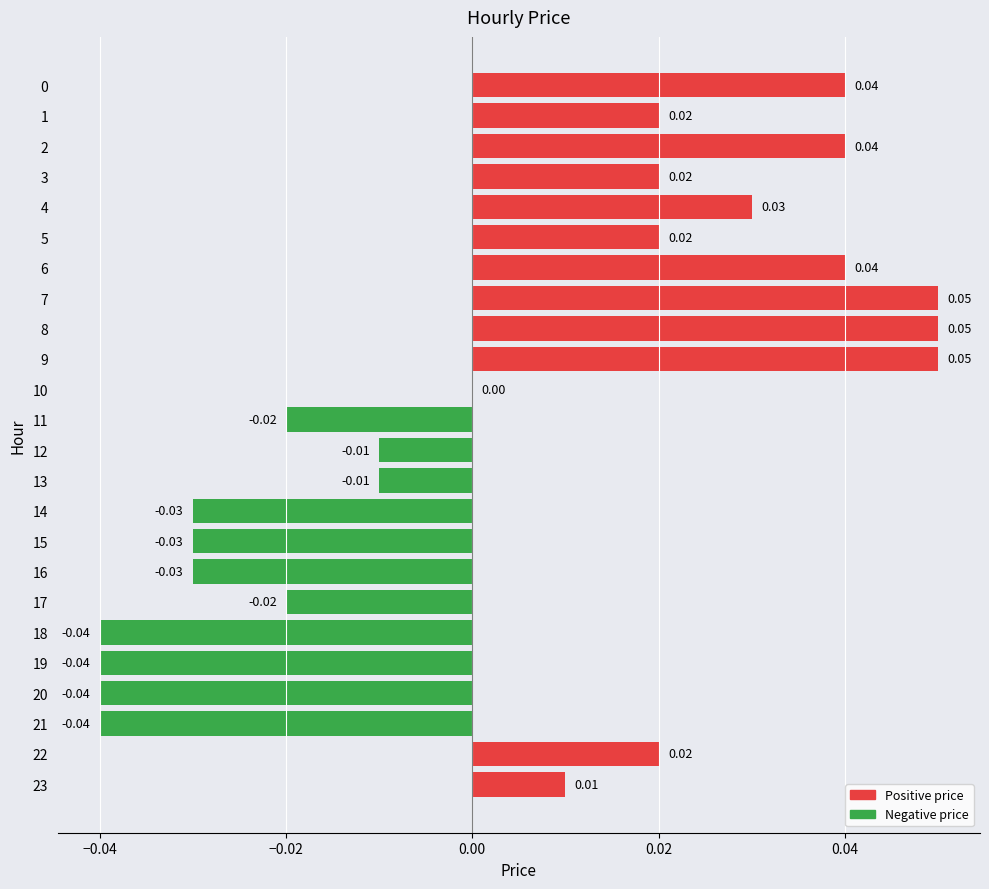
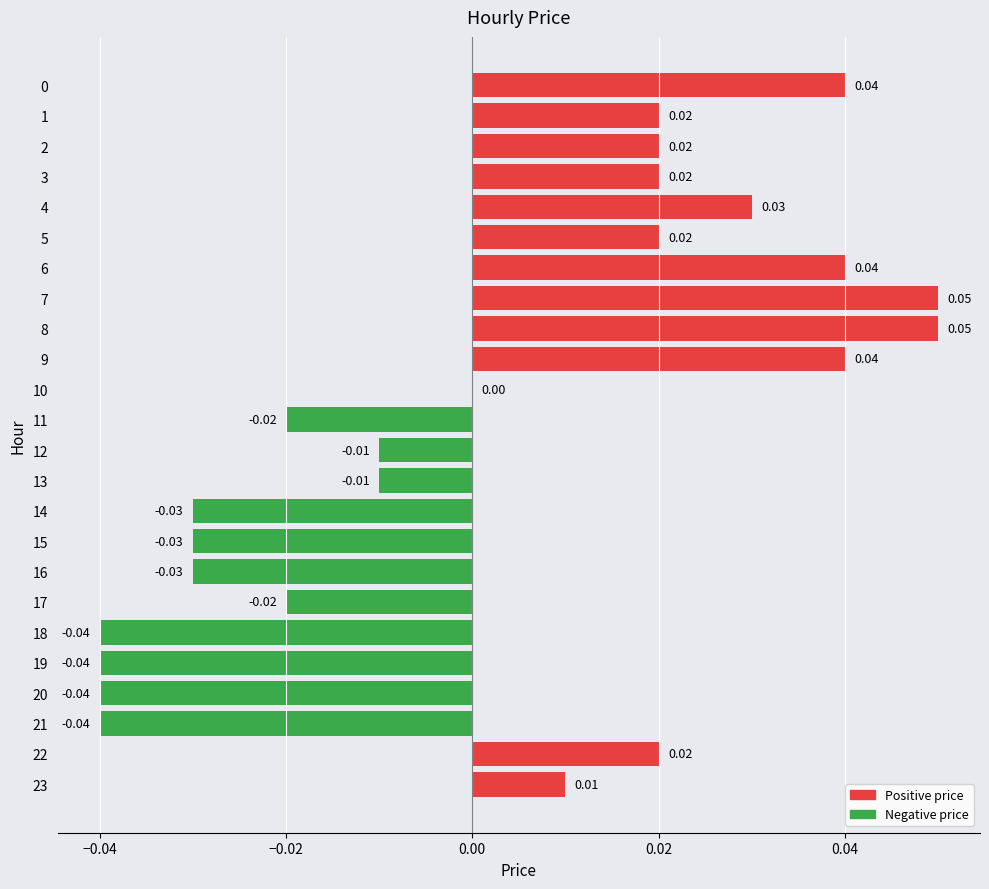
  {
    "0": 0.04,
    "1": 0.02,
-   "2": 0.04,
+   "2": 0.02,
    "3": 0.02,
    "4": 0.03,
    "5": 0.02,
    "6": 0.04,
    "7": 0.05,
    "8": 0.05,
-   "9": 0.05,
+   "9": 0.04,
    "10": 0.00,
    "11": -0.02,
    "12": -0.01,
    "13": -0.01,
    "14": -0.03,
    "15": -0.03,
    "16": -0.03,
    "17": -0.02,
    "18": -0.04,
    "19": -0.04,
    "20": -0.04,
    "21": -0.04,
    "22": 0.02,
    "23": 0.01
  }
